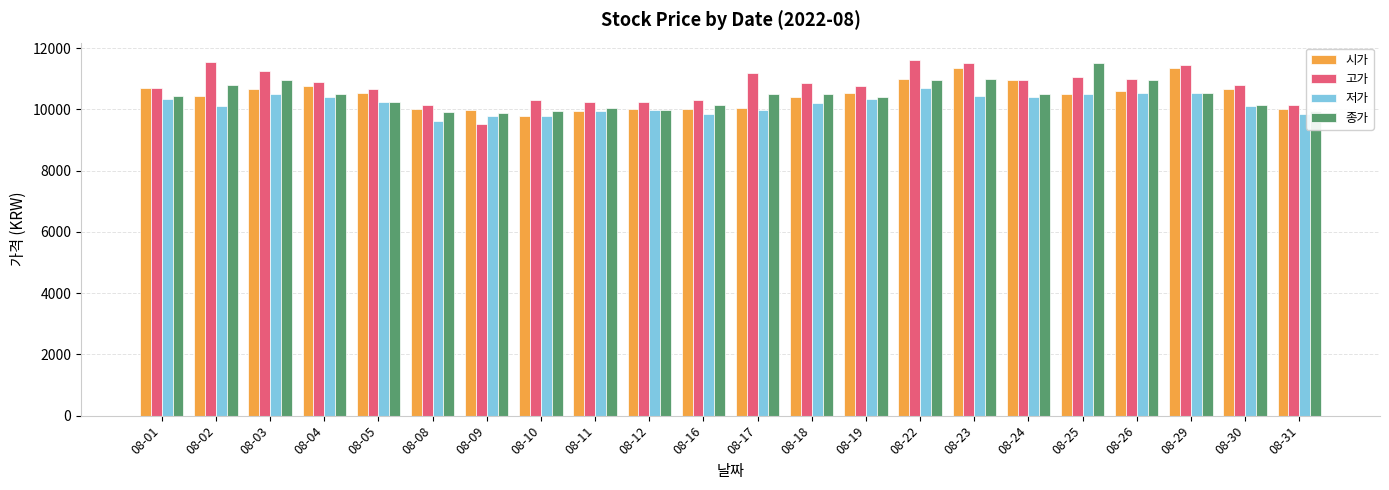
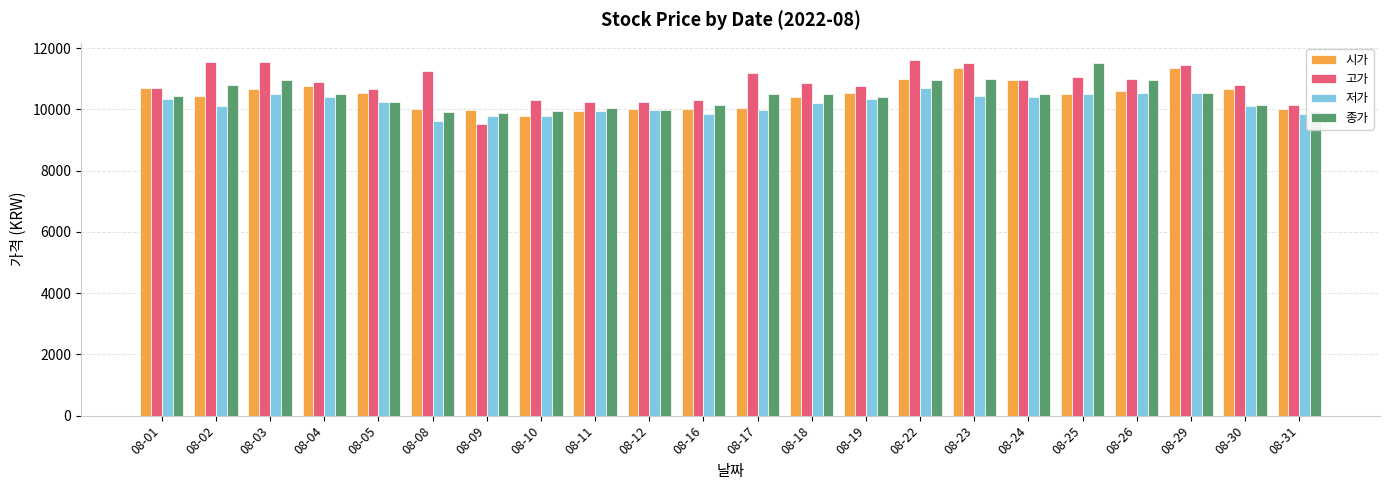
  {
    "시가": {
      "08-01": 10700,
      "08-02": 10500,
      "08-03": 10700,
      "08-04": 10800,
      "08-05": 10600,
      "08-08": 10000,
      "08-09": 10000,
      "08-10": 9800,
      "08-11": 10000,
      "08-12": 10000,
      "08-16": 10000,
      "08-17": 10100,
      "08-18": 10400,
      "08-19": 10600,
      "08-22": 11000,
      "08-23": 11400,
      "08-24": 11000,
      "08-25": 10500,
      "08-26": 10600,
      "08-29": 11400,
      "08-30": 10700,
      "08-31": 10000
    },
    "고가": {
      "08-01": 10700,
      "08-02": 11600,
-     "08-03": 11300,
+     "08-03": 11600,
      "08-04": 10900,
      "08-05": 10700,
-     "08-08": 10200,
+     "08-08": 11300,
      "08-09": 9500,
      "08-10": 10300,
      "08-11": 10300,
      "08-12": 10300,
      "08-16": 10300,
      "08-17": 11200,
      "08-18": 10900,
      "08-19": 10800,
      "08-22": 11600,
      "08-23": 11500,
      "08-24": 11000,
      "08-25": 11100,
      "08-26": 11000,
      "08-29": 11500,
      "08-30": 10800,
      "08-31": 10200
    },
    "저가": {
      "08-01": 10400,
      "08-02": 10100,
      "08-03": 10500,
      "08-04": 10400,
      "08-05": 10300,
      "08-08": 9600,
      "08-09": 9800,
      "08-10": 9800,
      "08-11": 10000,
      "08-12": 10000,
      "08-16": 9900,
      "08-17": 10000,
      "08-18": 10200,
      "08-19": 10400,
      "08-22": 10700,
      "08-23": 10500,
      "08-24": 10400,
      "08-25": 10500,
      "08-26": 10600,
      "08-29": 10600,
      "08-30": 10100,
      "08-31": 9900
    },
    "종가": {
      "08-01": 10500,
      "08-02": 10800,
      "08-03": 11000,
      "08-04": 10500,
      "08-05": 10300,
      "08-08": 9900,
      "08-09": 9900,
      "08-10": 10000,
      "08-11": 10100,
      "08-12": 10000,
      "08-16": 10200,
      "08-17": 10500,
      "08-18": 10500,
      "08-19": 10400,
      "08-22": 11000,
      "08-23": 11000,
      "08-24": 10500,
      "08-25": 11500,
      "08-26": 11000,
      "08-29": 10600,
      "08-30": 10200
    }
  }
